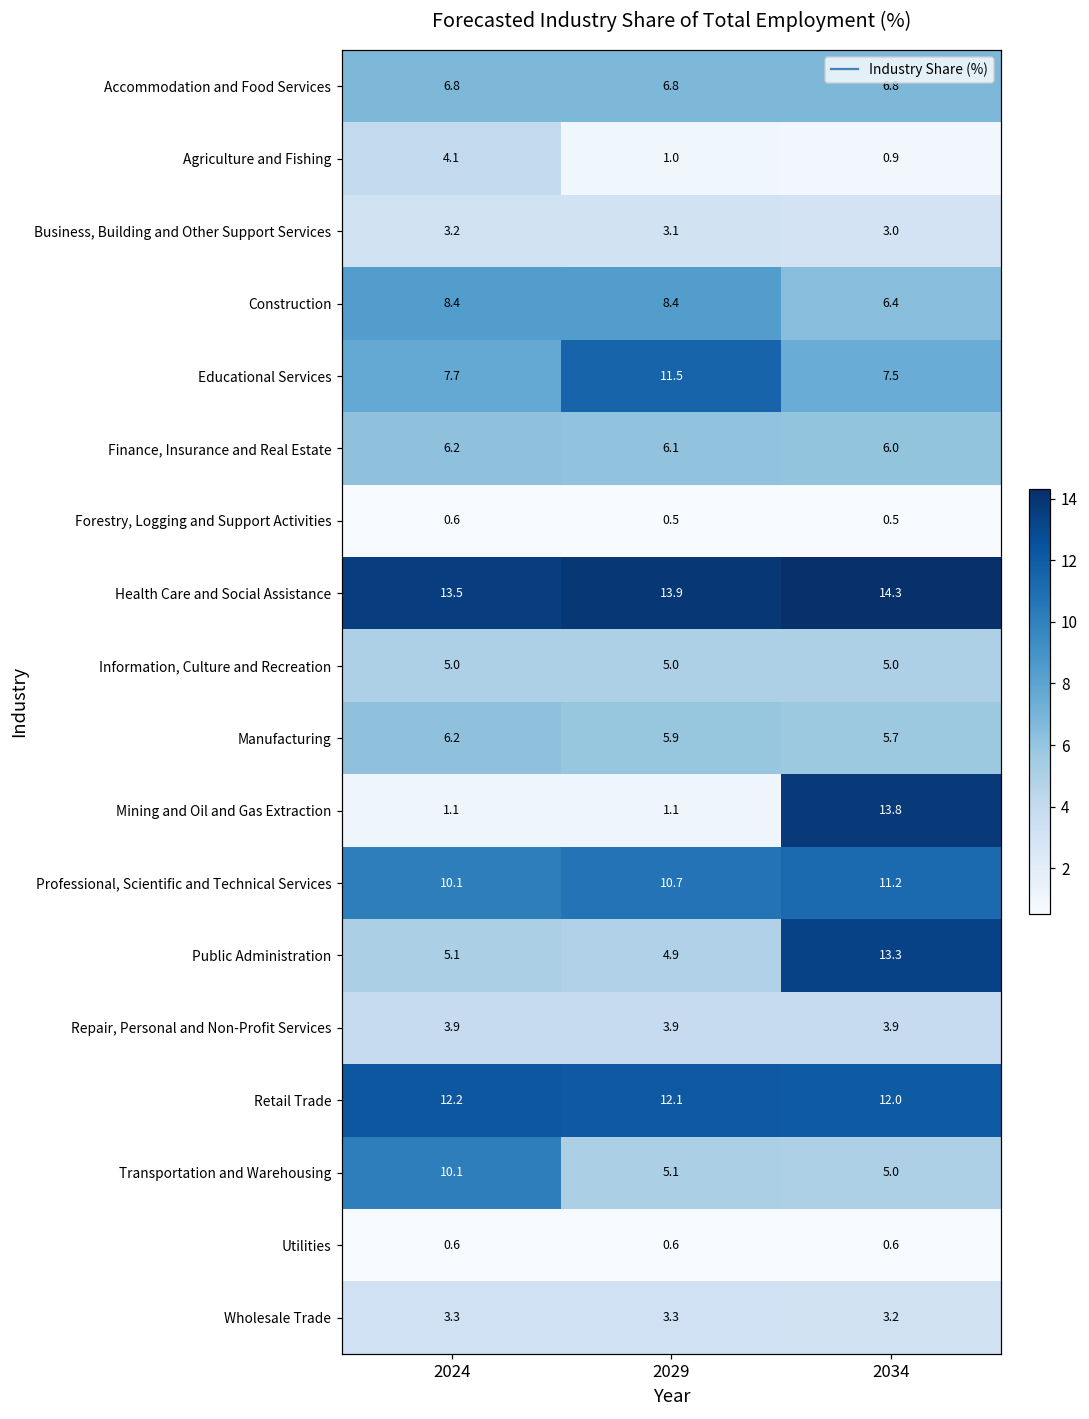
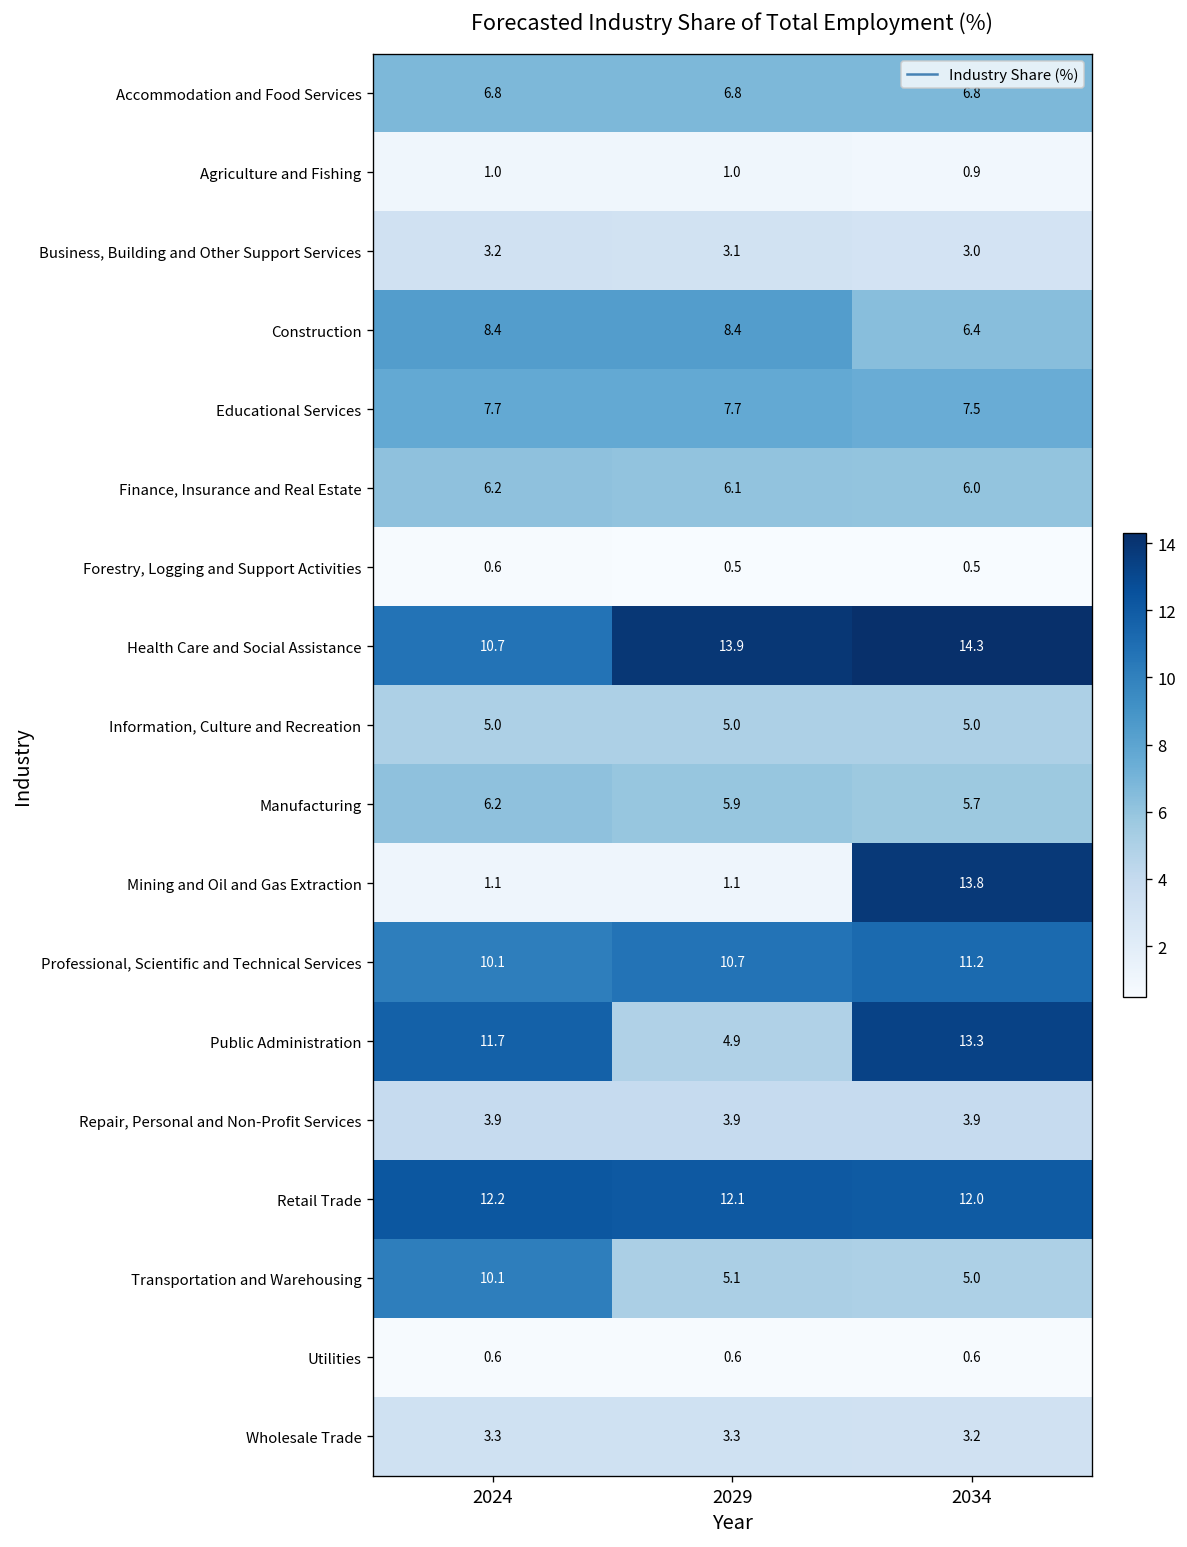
  {
    "Accommodation and Food Services": {
      "2024": 6.8,
      "2029": 6.8
    },
    "Agriculture and Fishing": {
-     "2024": 4.1,
+     "2024": 1.0,
      "2029": 1.0,
      "2034": 0.9
    },
    "Business, Building and Other Support Services": {
      "2024": 3.2,
      "2029": 3.1,
      "2034": 3.0
    },
    "Construction": {
      "2024": 8.4,
      "2029": 8.4,
      "2034": 6.4
    },
    "Educational Services": {
      "2024": 7.7,
-     "2029": 11.5,
+     "2029": 7.7,
      "2034": 7.5
    },
    "Finance, Insurance and Real Estate": {
      "2024": 6.2,
      "2029": 6.1,
      "2034": 6.0
    },
    "Forestry, Logging and Support Activities": {
      "2024": 0.6,
      "2029": 0.5,
      "2034": 0.5
    },
    "Health Care and Social Assistance": {
-     "2024": 13.5,
+     "2024": 10.7,
      "2029": 13.9,
      "2034": 14.3
    },
    "Information, Culture and Recreation": {
      "2024": 5.0,
      "2029": 5.0,
      "2034": 5.0
    },
    "Manufacturing": {
      "2024": 6.2,
      "2029": 5.9,
      "2034": 5.7
    },
    "Mining and Oil and Gas Extraction": {
      "2024": 1.1,
      "2029": 1.1,
      "2034": 13.8
    },
    "Professional, Scientific and Technical Services": {
      "2024": 10.1,
      "2029": 10.7,
      "2034": 11.2
    },
    "Public Administration": {
-     "2024": 5.1,
+     "2024": 11.7,
      "2029": 4.9,
      "2034": 13.3
    },
    "Repair, Personal and Non-Profit Services": {
      "2024": 3.9,
      "2029": 3.9,
      "2034": 3.9
    },
    "Retail Trade": {
      "2024": 12.2,
      "2029": 12.1,
      "2034": 12.0
    },
    "Transportation and Warehousing": {
      "2024": 10.1,
      "2029": 5.1,
      "2034": 5.0
    },
    "Utilities": {
      "2024": 0.6,
      "2029": 0.6,
      "2034": 0.6
    },
    "Wholesale Trade": {
      "2024": 3.3,
      "2029": 3.3,
      "2034": 3.2
    }
  }
